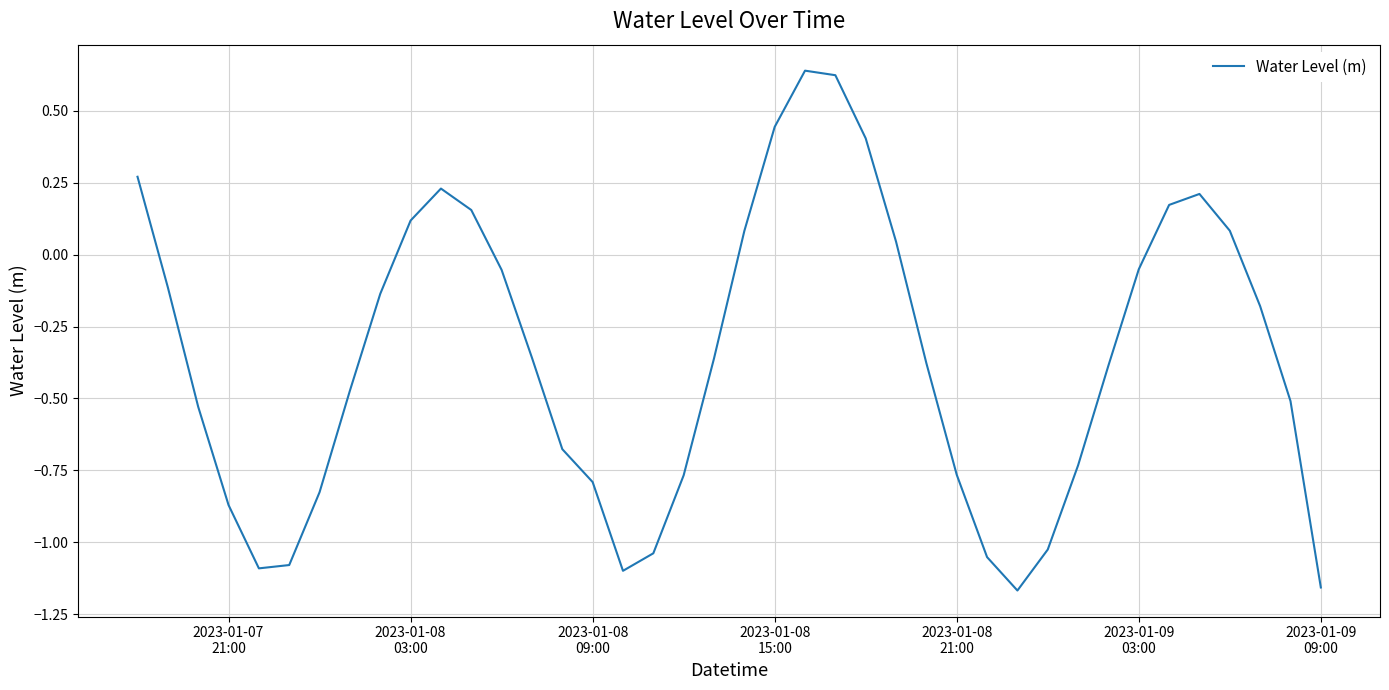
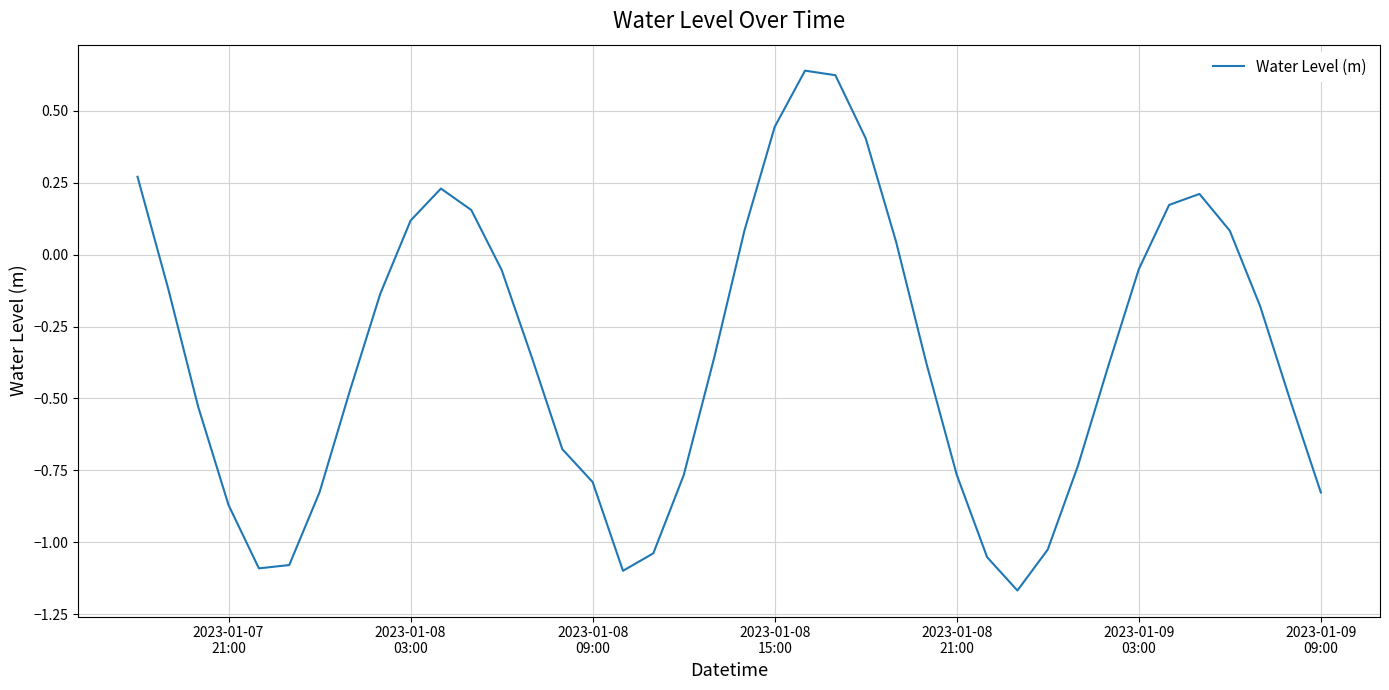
  {
    "2023-01-07 21:00": -0.87,
    "2023-01-08 03:00": 0.12,
    "2023-01-08 09:00": -0.79,
    "2023-01-08 15:00": 0.44,
    "2023-01-08 21:00": -0.77,
    "2023-01-09 03:00": -0.05,
-   "2023-01-09 09:00": -1.16
+   "2023-01-09 09:00": -0.83
  }
